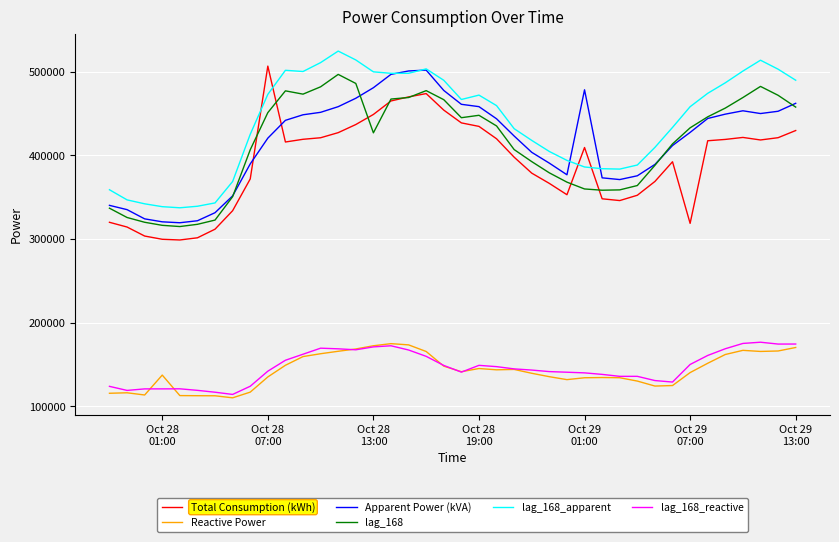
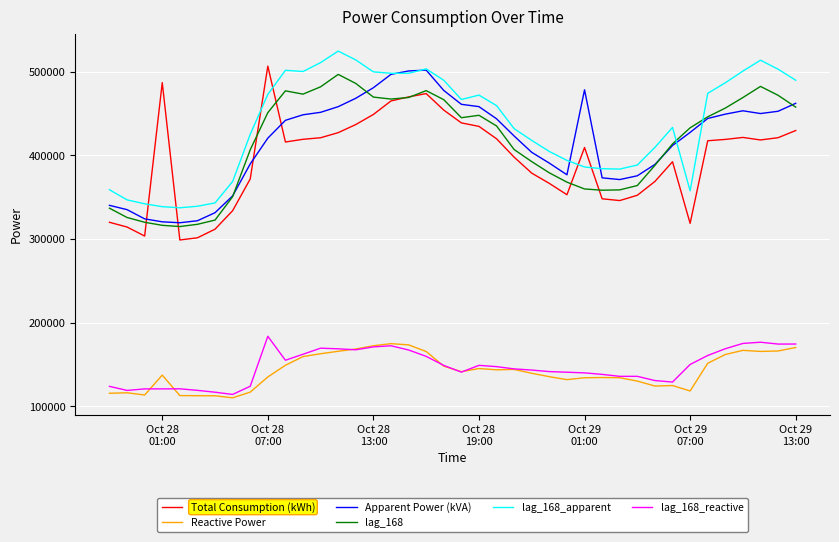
  {
    "Total Consumption (kWh)": {
-     "Oct 28 01:00": 300000,
+     "Oct 28 01:00": 490000,
      "Oct 28 07:00": 510000,
      "Oct 28 13:00": 450000,
      "Oct 28 19:00": 430000,
      "Oct 29 01:00": 410000,
      "Oct 29 07:00": 320000,
      "Oct 29 13:00": 430000
    },
    "Reactive Power": {
      "Oct 28 01:00": 140000,
      "Oct 28 07:00": 140000,
      "Oct 28 19:00": 150000,
      "Oct 29 01:00": 130000,
-     "Oct 29 07:00": 140000,
+     "Oct 29 07:00": 120000,
      "Oct 29 13:00": 170000
    },
    "Apparent Power (kVA)": {
      "Oct 28 01:00": 320000,
      "Oct 28 07:00": 420000,
      "Oct 28 13:00": 480000,
      "Oct 28 19:00": 460000,
      "Oct 29 01:00": 480000,
      "Oct 29 07:00": 430000,
      "Oct 29 13:00": 460000
    },
    "lag_168": {
      "Oct 28 01:00": 320000,
      "Oct 28 07:00": 450000,
-     "Oct 28 13:00": 430000,
+     "Oct 28 13:00": 470000,
      "Oct 28 19:00": 450000,
      "Oct 29 01:00": 360000,
      "Oct 29 07:00": 430000,
      "Oct 29 13:00": 460000
    },
    "lag_168_apparent": {
      "Oct 28 01:00": 340000,
      "Oct 28 07:00": 470000,
      "Oct 28 13:00": 500000,
      "Oct 28 19:00": 470000,
      "Oct 29 01:00": 390000,
-     "Oct 29 07:00": 460000,
+     "Oct 29 07:00": 360000,
      "Oct 29 13:00": 490000
    },
    "lag_168_reactive": {
      "Oct 28 01:00": 120000,
-     "Oct 28 07:00": 140000,
+     "Oct 28 07:00": 180000,
      "Oct 28 19:00": 150000,
      "Oct 29 01:00": 140000,
      "Oct 29 07:00": 150000,
      "Oct 29 13:00": 170000
    }
  }
